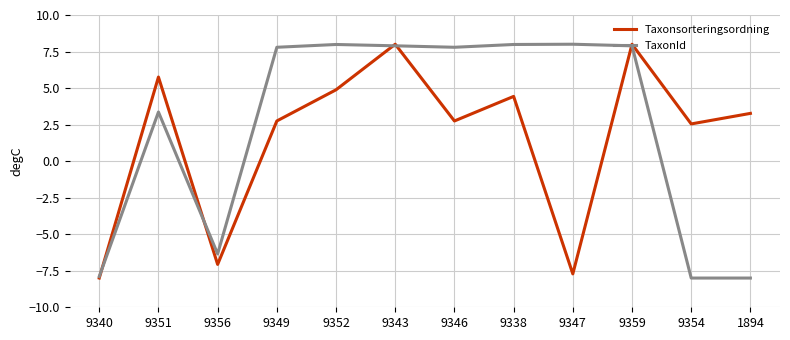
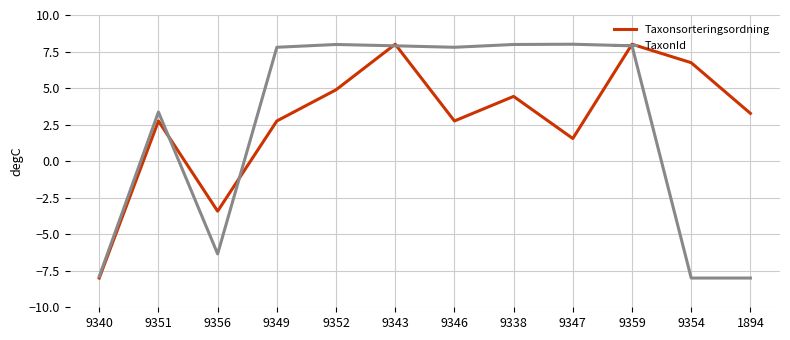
  {
    "Taxonsorteringsordning": {
-     "9351": 5.8,
-     "9356": -7.1,
+     "9351": 2.7,
+     "9356": -3.4,
      "9349": 2.7,
      "9352": 4.9,
      "9346": 2.7,
      "9338": 4.4,
-     "9347": -7.7,
-     "9354": 2.5,
+     "9347": 1.5,
+     "9354": 6.7,
      "1894": 3.3
    },
    "TaxonId": {
      "9351": 3.4,
      "9356": -6.3,
      "9349": 7.8,
      "9352": 8.0,
      "9346": 7.8,
      "9338": 8.0,
      "9347": 8.0,
      "9354": -8.0,
      "1894": -8.0
    }
  }
